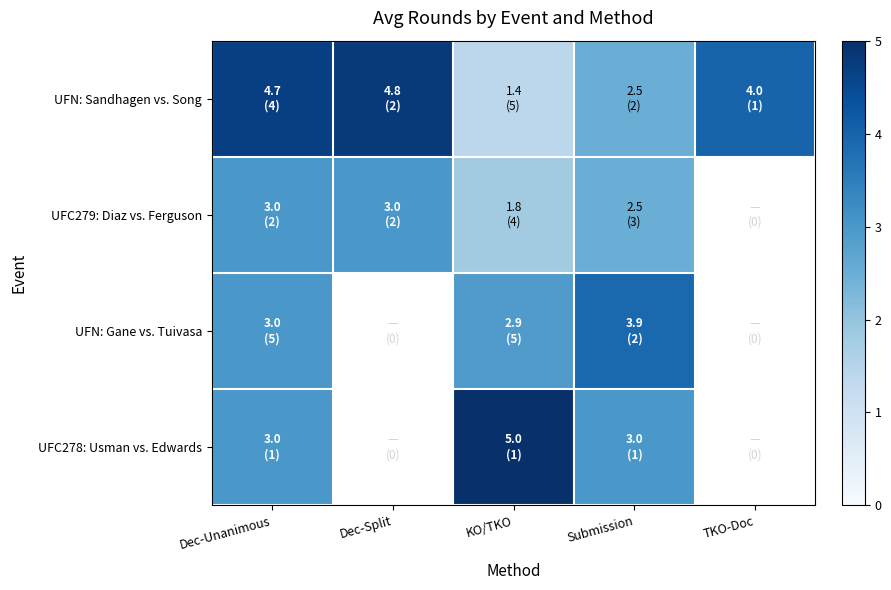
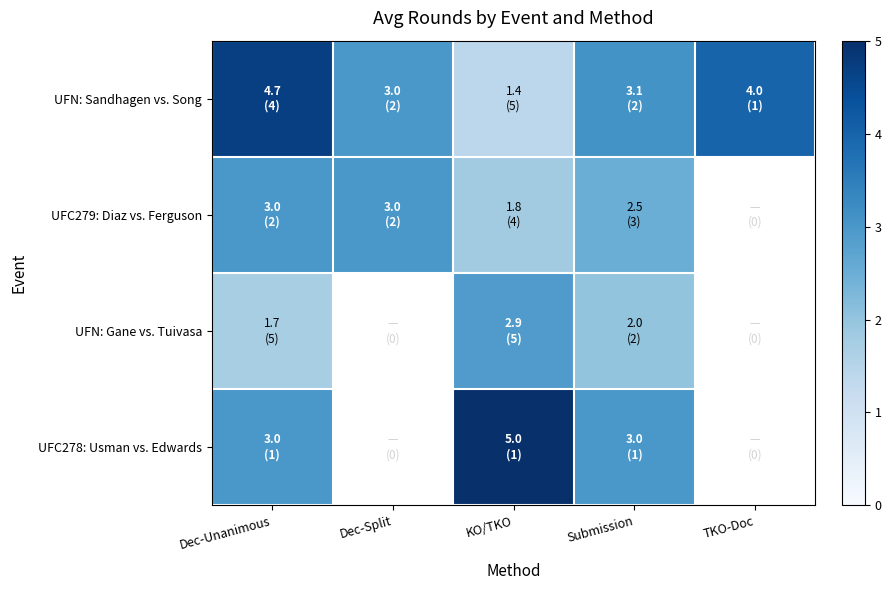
  {
    "UFN: Sandhagen vs. Song": {
-     "Dec-Split": 4.8,
-     "Submission": 2.5
+     "Dec-Split": 3.0,
+     "Submission": 3.1
    },
    "UFN: Gane vs. Tuivasa": {
-     "Dec-Unanimous": 3.0,
-     "Submission": 3.9
+     "Dec-Unanimous": 1.7,
+     "Submission": 2.0
    }
  }
